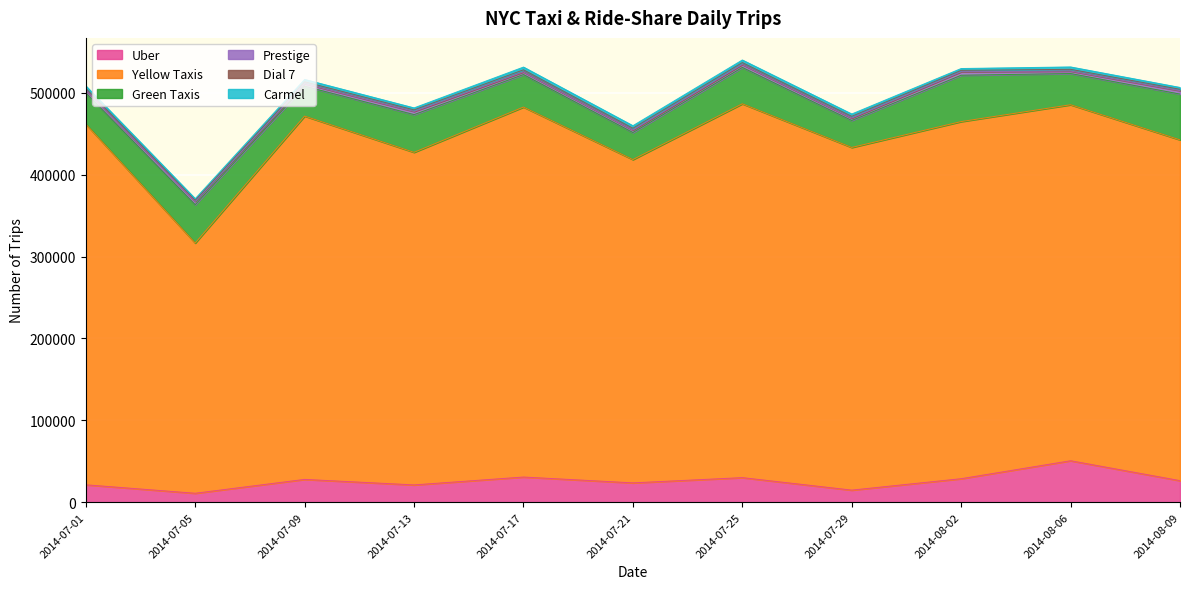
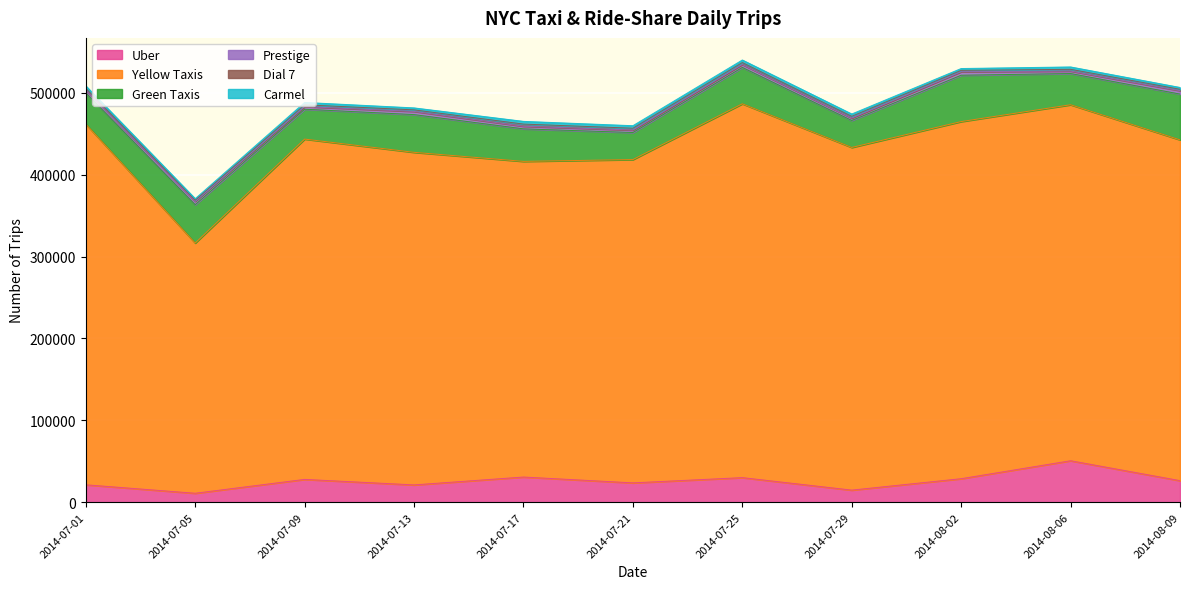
  {
    "Uber": {
      "2014-07-01": 20000,
      "2014-07-05": 10000,
      "2014-07-09": 30000,
      "2014-07-13": 20000,
      "2014-07-17": 30000,
      "2014-07-21": 20000,
      "2014-07-25": 30000,
      "2014-07-29": 10000,
      "2014-08-02": 30000,
      "2014-08-06": 50000,
      "2014-08-09": 30000
    },
    "Yellow Taxis": {
      "2014-07-01": 440000,
      "2014-07-05": 310000,
-     "2014-07-09": 440000,
+     "2014-07-09": 420000,
      "2014-07-13": 410000,
-     "2014-07-17": 450000,
+     "2014-07-17": 390000,
      "2014-07-21": 390000,
      "2014-07-25": 460000,
      "2014-07-29": 420000,
      "2014-08-02": 440000,
      "2014-08-06": 430000,
      "2014-08-09": 420000
    },
    "Green Taxis": {
      "2014-07-01": 40000,
      "2014-07-05": 50000,
      "2014-07-13": 50000,
      "2014-07-17": 40000,
      "2014-07-25": 40000,
      "2014-08-02": 60000,
      "2014-08-09": 60000
    },
    "Carmel": {
      "2014-07-17": 0
    }
  }
